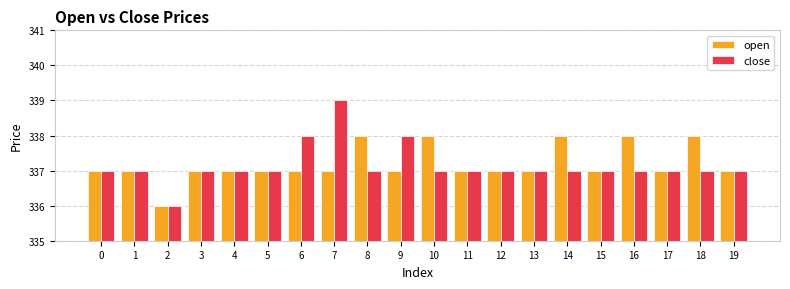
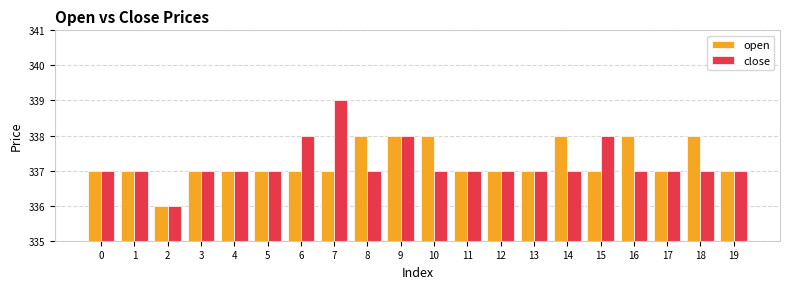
  {
    "open": {
      "0": 337,
      "1": 337,
      "2": 336,
      "3": 337,
      "4": 337,
      "5": 337,
      "6": 337,
      "7": 337,
      "8": 338,
-     "9": 337,
+     "9": 338,
      "10": 338,
      "11": 337,
      "12": 337,
      "13": 337,
      "14": 338,
      "15": 337,
      "16": 338,
      "17": 337,
      "18": 338,
      "19": 337
    },
    "close": {
      "0": 337,
      "1": 337,
      "2": 336,
      "3": 337,
      "4": 337,
      "5": 337,
      "6": 338,
      "7": 339,
      "8": 337,
      "9": 338,
      "10": 337,
      "11": 337,
      "12": 337,
      "13": 337,
      "14": 337,
-     "15": 337,
+     "15": 338,
      "16": 337,
      "17": 337,
      "18": 337,
      "19": 337
    }
  }
